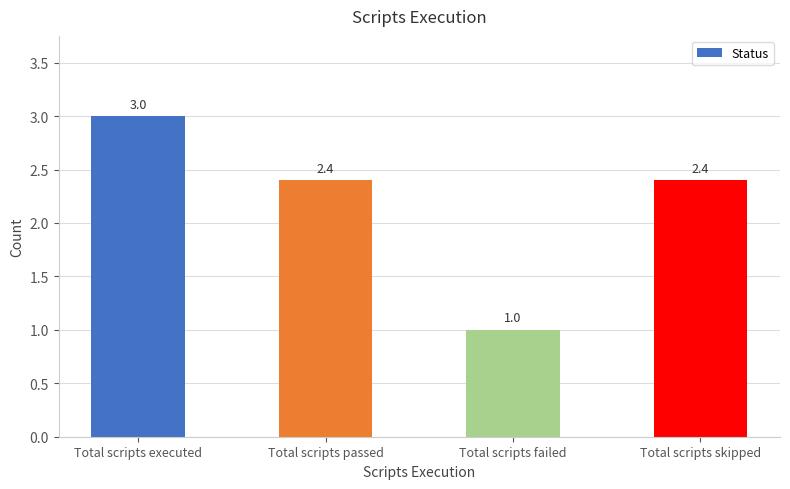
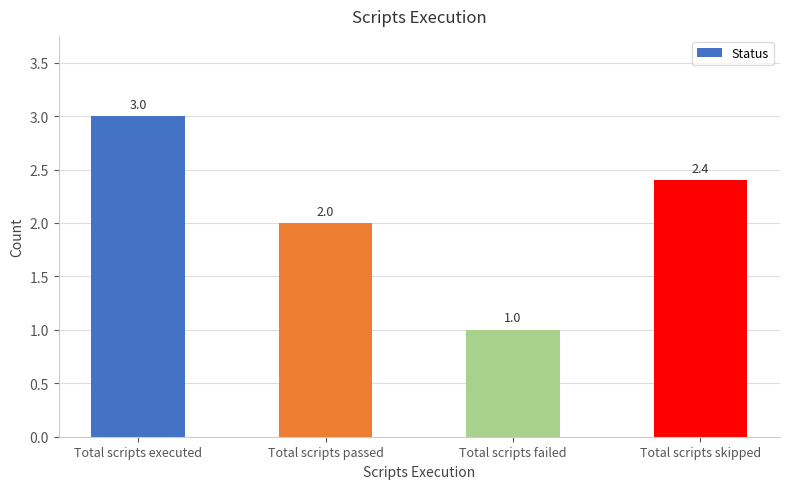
  {
    "Total scripts executed": 3.0,
-   "Total scripts passed": 2.4,
+   "Total scripts passed": 2.0,
    "Total scripts failed": 1.0,
    "Total scripts skipped": 2.4
  }
